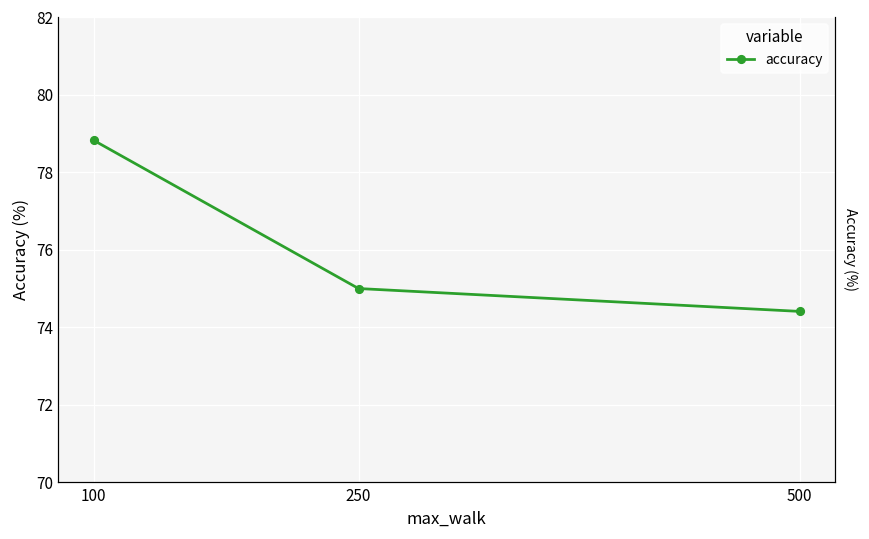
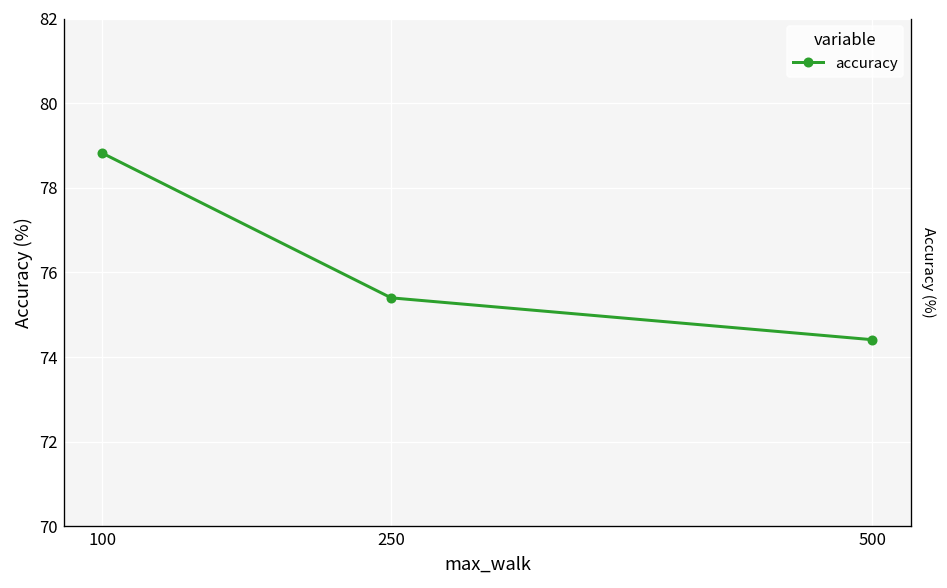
  {
    "100": 78.8,
-   "250": 75.0,
+   "250": 75.4,
    "500": 74.4
  }
